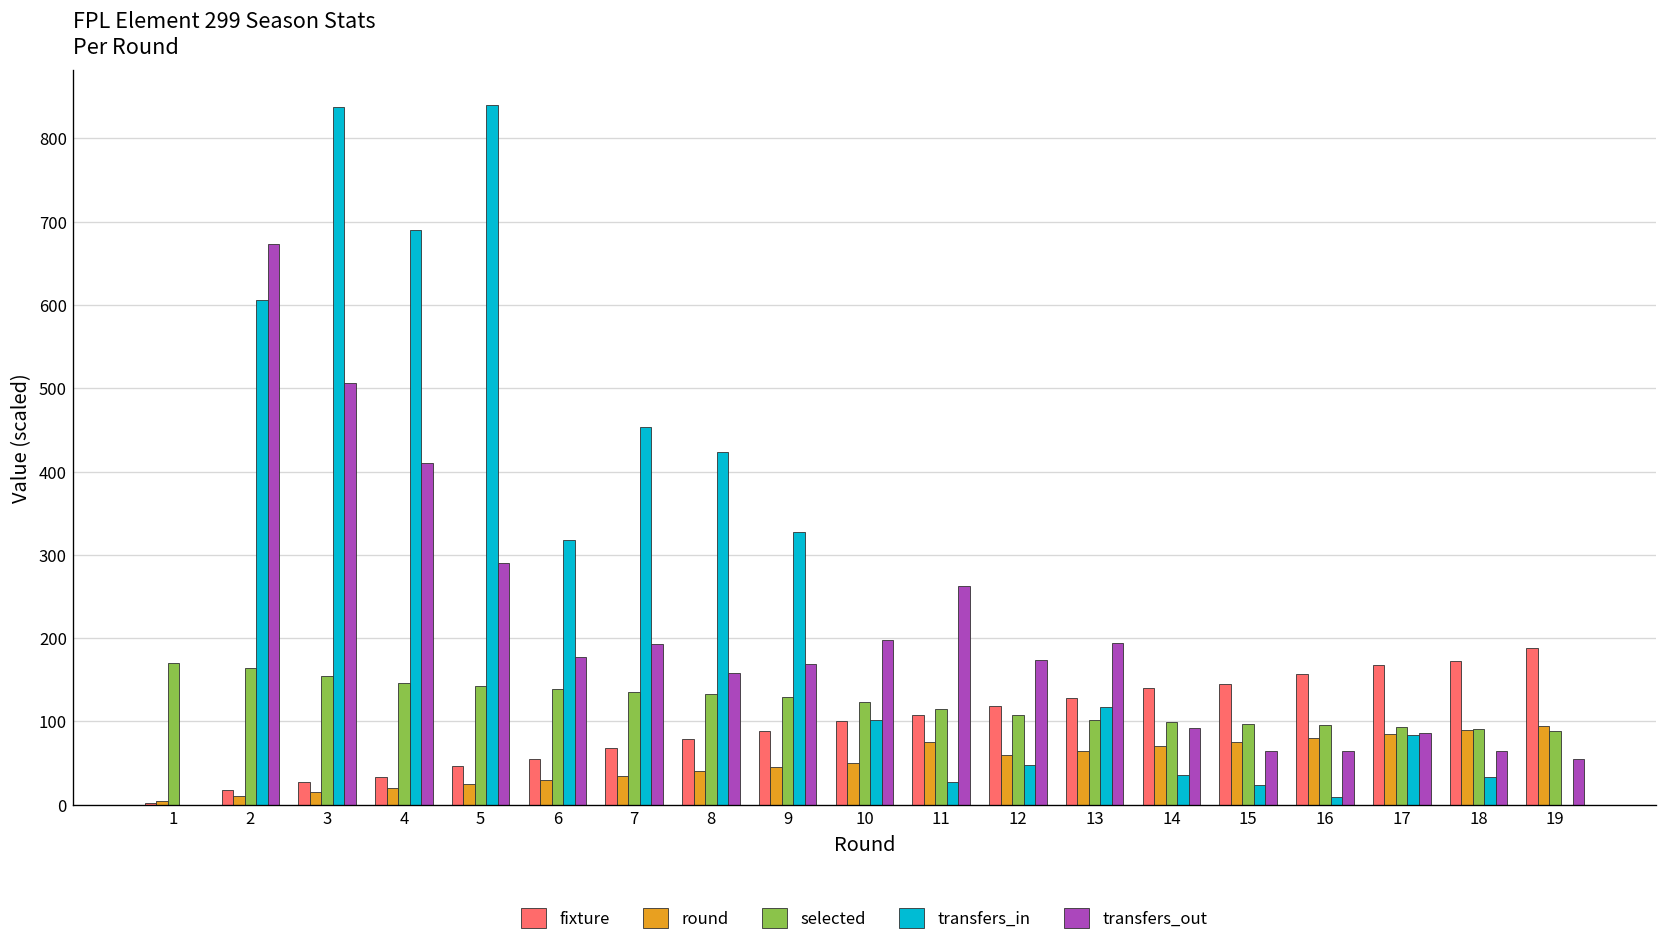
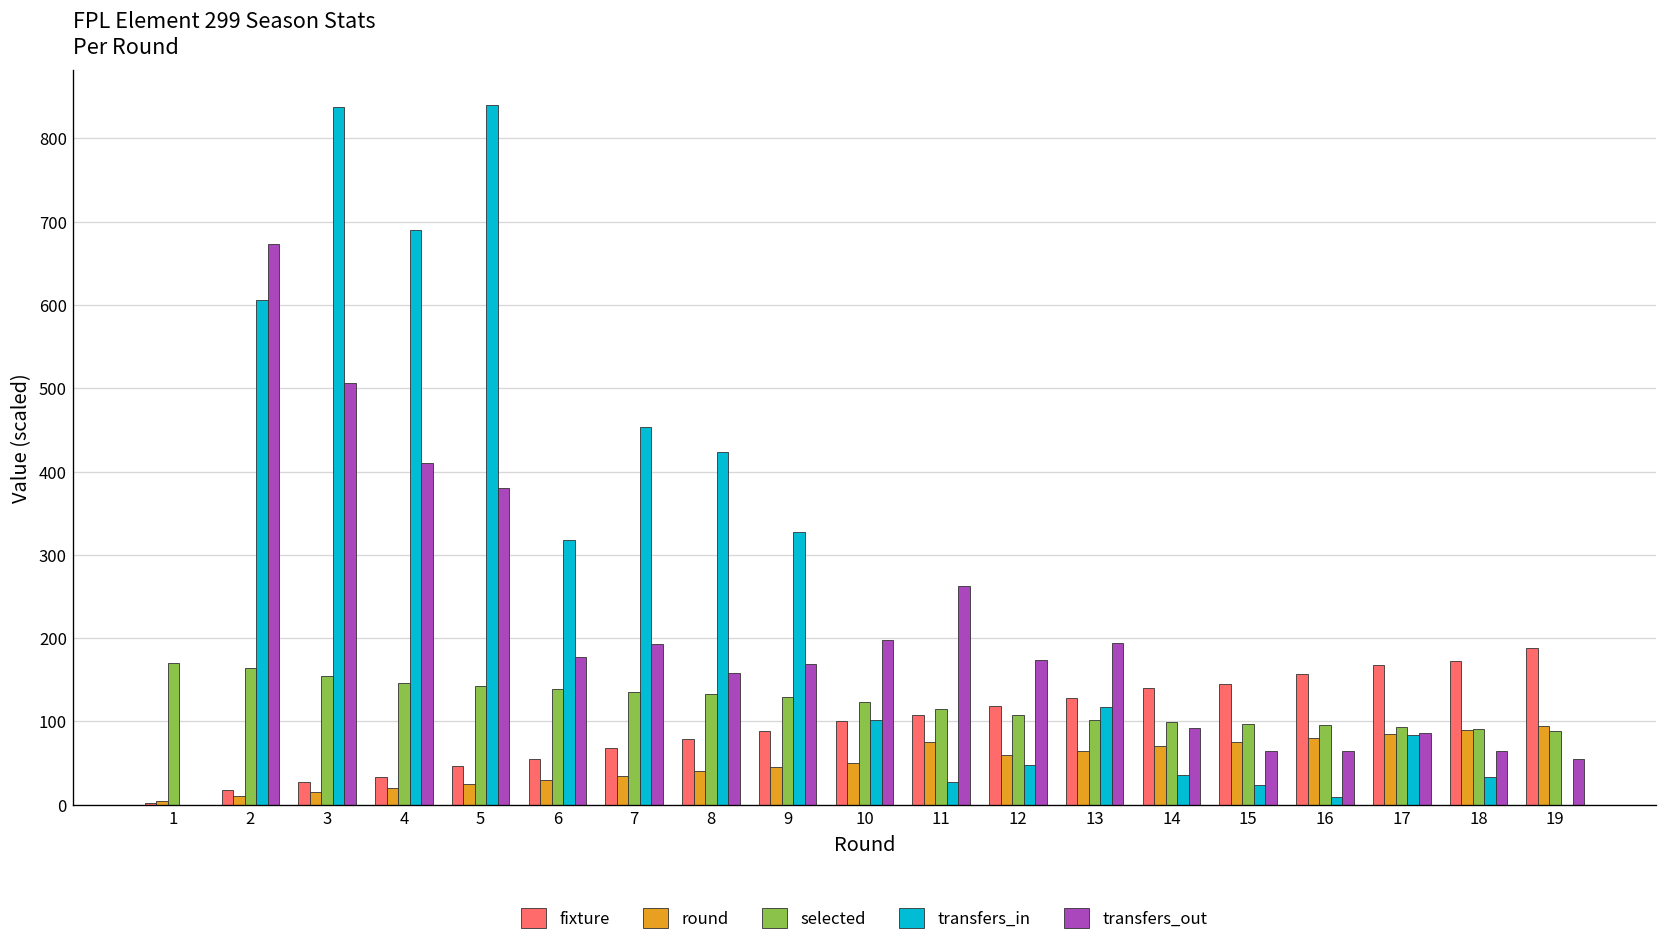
  {
    "fixture": {
      "2": 20,
      "3": 30,
      "4": 30,
      "5": 50,
      "6": 60,
      "7": 70,
      "8": 80,
      "9": 90,
      "10": 100,
      "11": 110,
      "12": 120,
      "13": 130,
      "14": 140,
      "15": 150,
      "16": 160,
      "17": 170,
      "18": 170,
      "19": 190
    },
    "round": {
      "1": 10,
      "2": 10,
      "3": 20,
      "4": 20,
      "5": 30,
      "6": 30,
      "7": 40,
      "8": 40,
      "9": 50,
      "10": 50,
      "11": 80,
      "12": 60,
      "13": 70,
      "14": 70,
      "15": 80,
      "16": 80,
      "17": 90,
      "18": 90,
      "19": 100
    },
    "selected": {
      "1": 170,
      "2": 160,
      "3": 150,
      "4": 150,
      "5": 140,
      "6": 140,
      "7": 140,
      "8": 130,
      "9": 130,
      "10": 120,
      "11": 110,
      "12": 110,
      "13": 100,
      "14": 100,
      "15": 100,
      "16": 100,
      "17": 90,
      "18": 90,
      "19": 90
    },
    "transfers_in": {
      "1": 0,
      "2": 610,
      "3": 840,
      "4": 690,
      "5": 840,
      "6": 320,
      "7": 450,
      "8": 420,
      "9": 330,
      "10": 100,
      "11": 30,
      "12": 50,
      "13": 120,
      "14": 40,
      "15": 20,
      "16": 10,
      "17": 80,
      "18": 30,
      "19": 0
    },
    "transfers_out": {
      "1": 0,
      "2": 670,
      "3": 510,
      "4": 410,
-     "5": 290,
+     "5": 380,
      "6": 180,
      "7": 190,
      "8": 160,
      "9": 170,
      "10": 200,
      "11": 260,
      "12": 170,
      "13": 190,
      "14": 90,
      "15": 60,
      "16": 60,
      "17": 90,
      "18": 60,
      "19": 60
    }
  }
